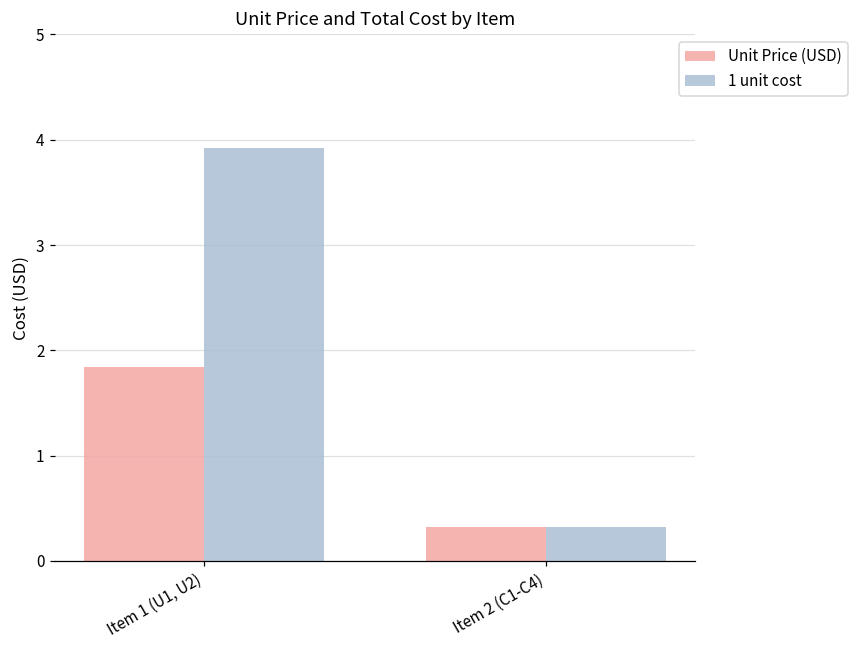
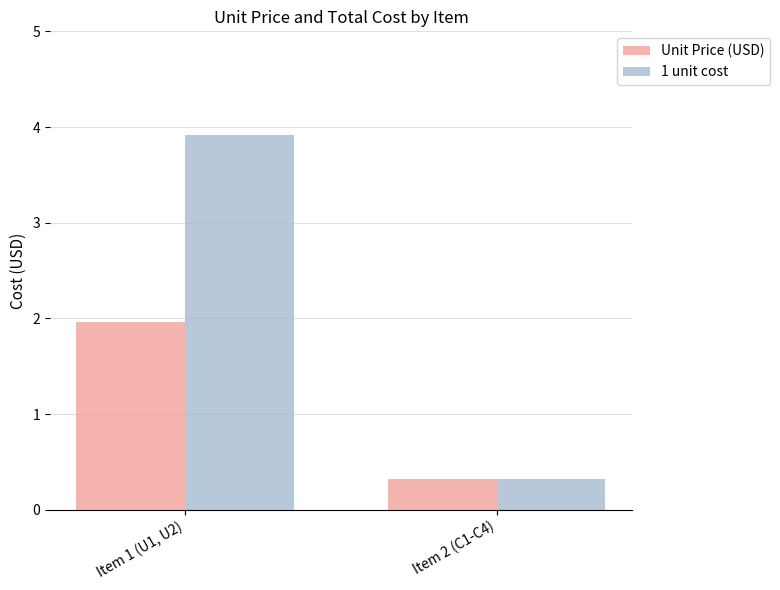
  {
    "Unit Price (USD)": {
-     "Item 1 (U1, U2)": 1.8,
+     "Item 1 (U1, U2)": 2.0,
      "Item 2 (C1-C4)": 0.3
    },
    "1 unit cost": {
      "Item 1 (U1, U2)": 3.9,
      "Item 2 (C1-C4)": 0.3
    }
  }
